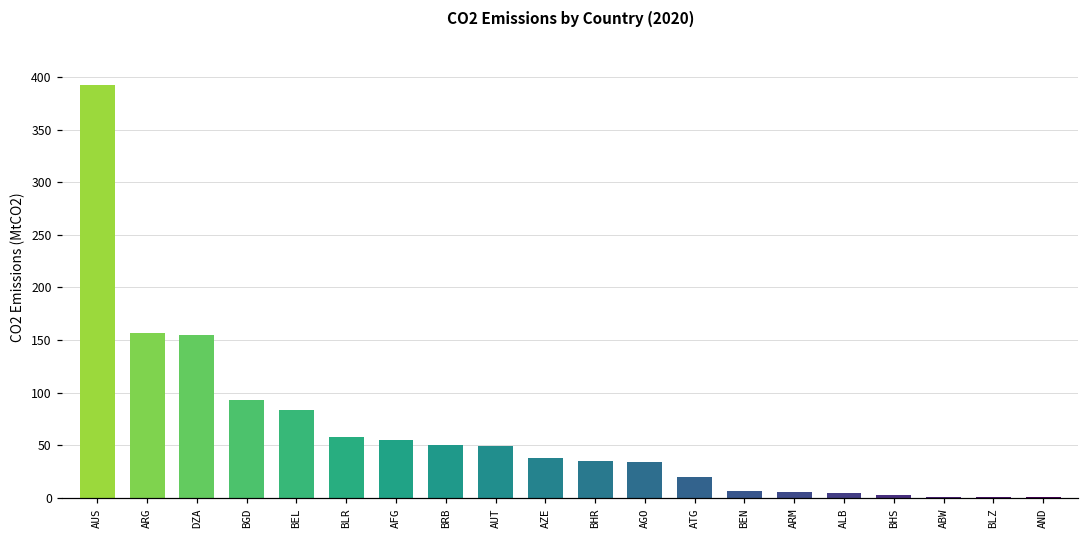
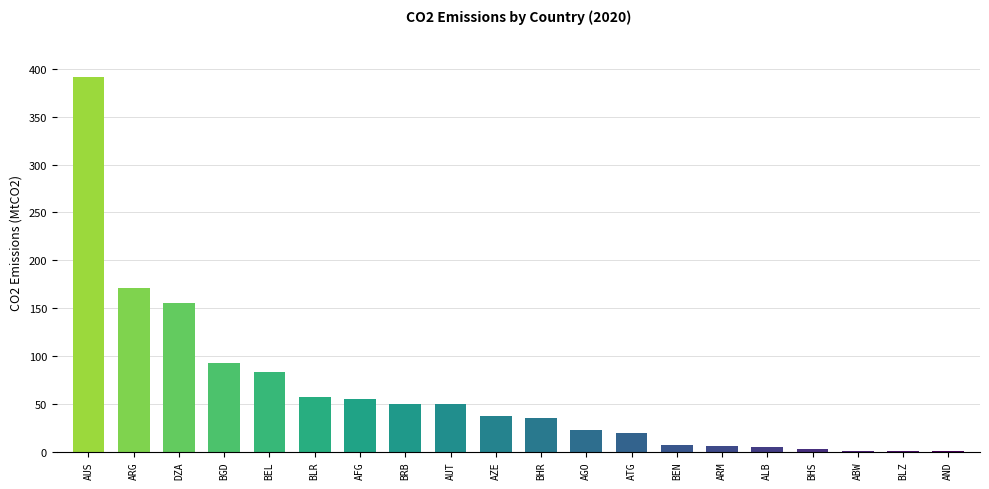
  {
    "AUS": 390,
-   "ARG": 160,
+   "ARG": 170,
    "DZA": 150,
    "BGD": 90,
    "BEL": 80,
    "BLR": 60,
    "AFG": 50,
    "BRB": 50,
    "AUT": 50,
    "AZE": 40,
    "BHR": 30,
-   "AGO": 30,
+   "AGO": 20,
    "ATG": 20,
    "BEN": 10,
    "ARM": 10,
    "ALB": 0
  }
